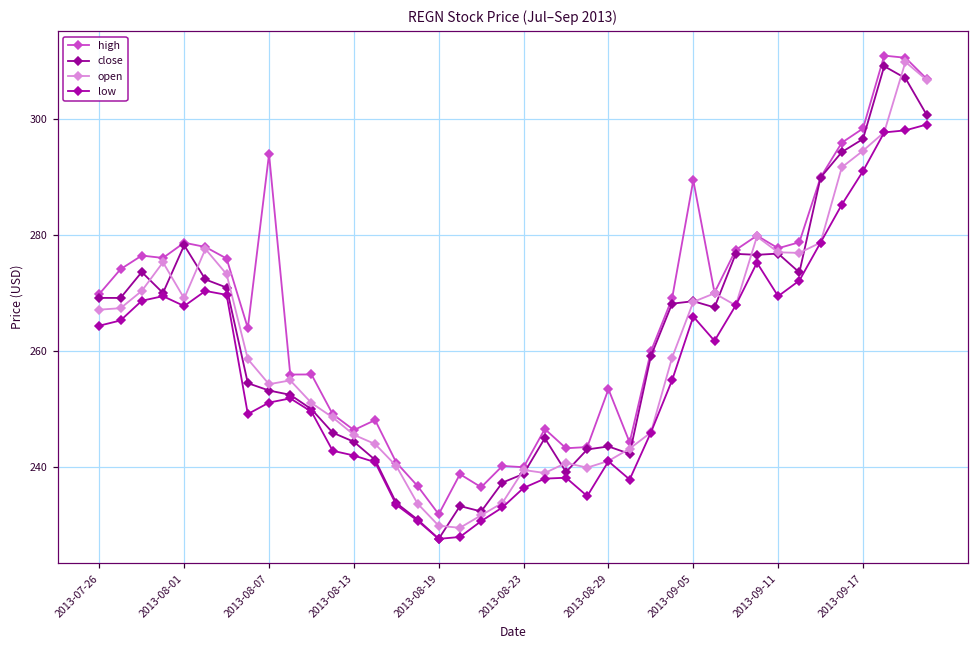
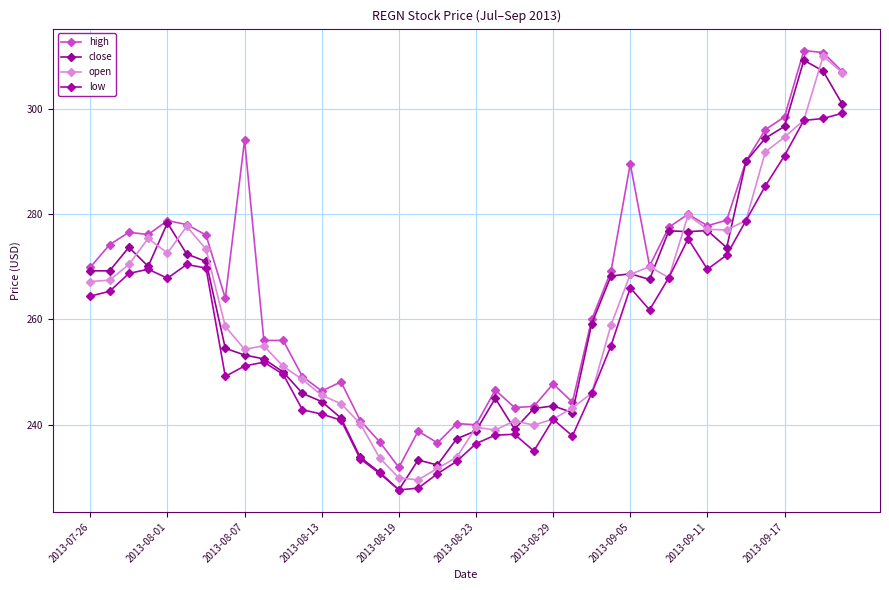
  {
    "high": {
      "2013-07-26": 270,
      "2013-08-07": 294,
      "2013-08-13": 246,
      "2013-08-19": 232,
-     "2013-08-29": 253,
+     "2013-08-29": 248,
      "2013-09-05": 290,
      "2013-09-11": 278,
      "2013-09-17": 298
    },
    "open": {
      "2013-07-26": 267,
-     "2013-08-01": 269,
+     "2013-08-01": 273,
      "2013-08-07": 254,
      "2013-08-13": 246,
      "2013-08-19": 230,
      "2013-09-17": 295
    }
  }
